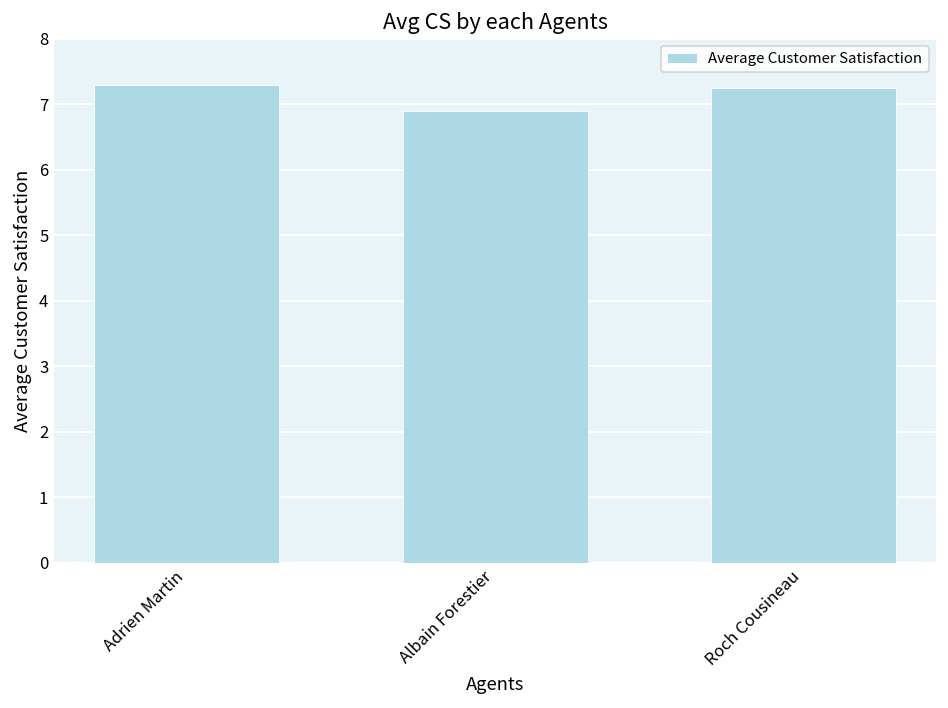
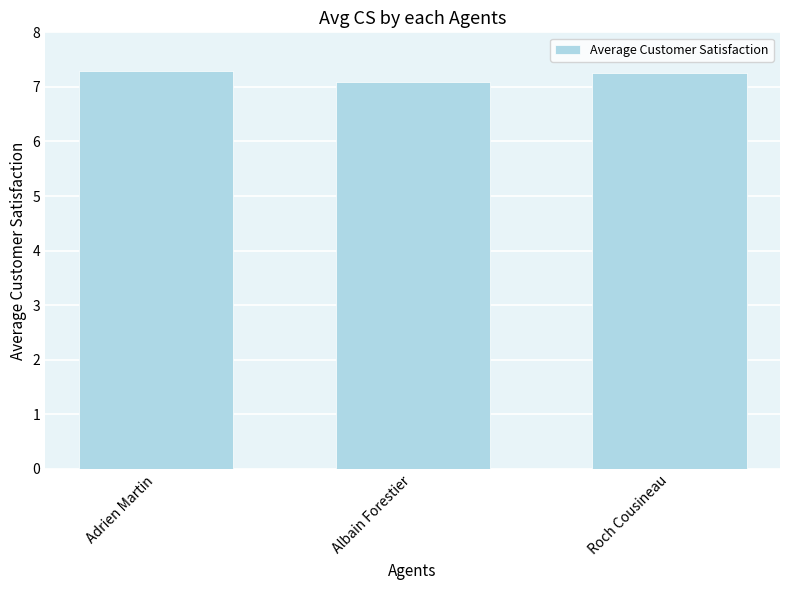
  {
    "Adrien Martin": 7.3,
-   "Albain Forestier": 6.9,
+   "Albain Forestier": 7.1,
    "Roch Cousineau": 7.3
  }
